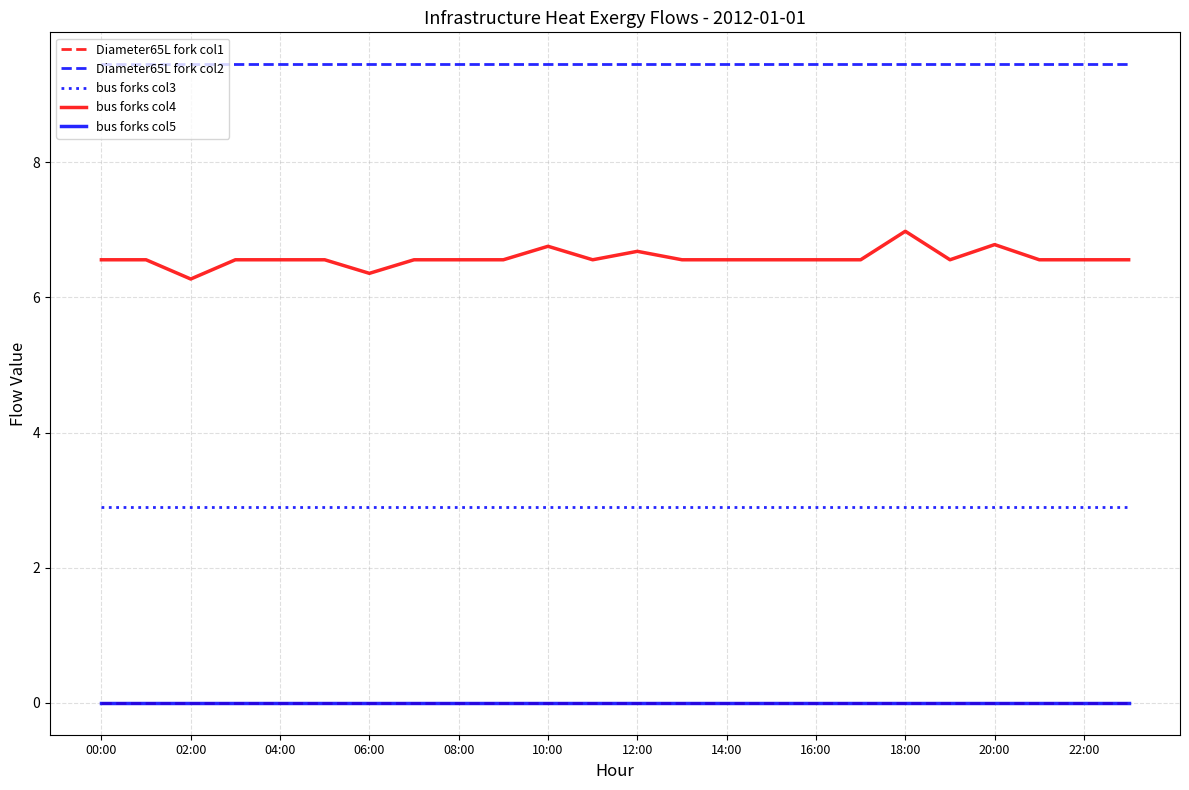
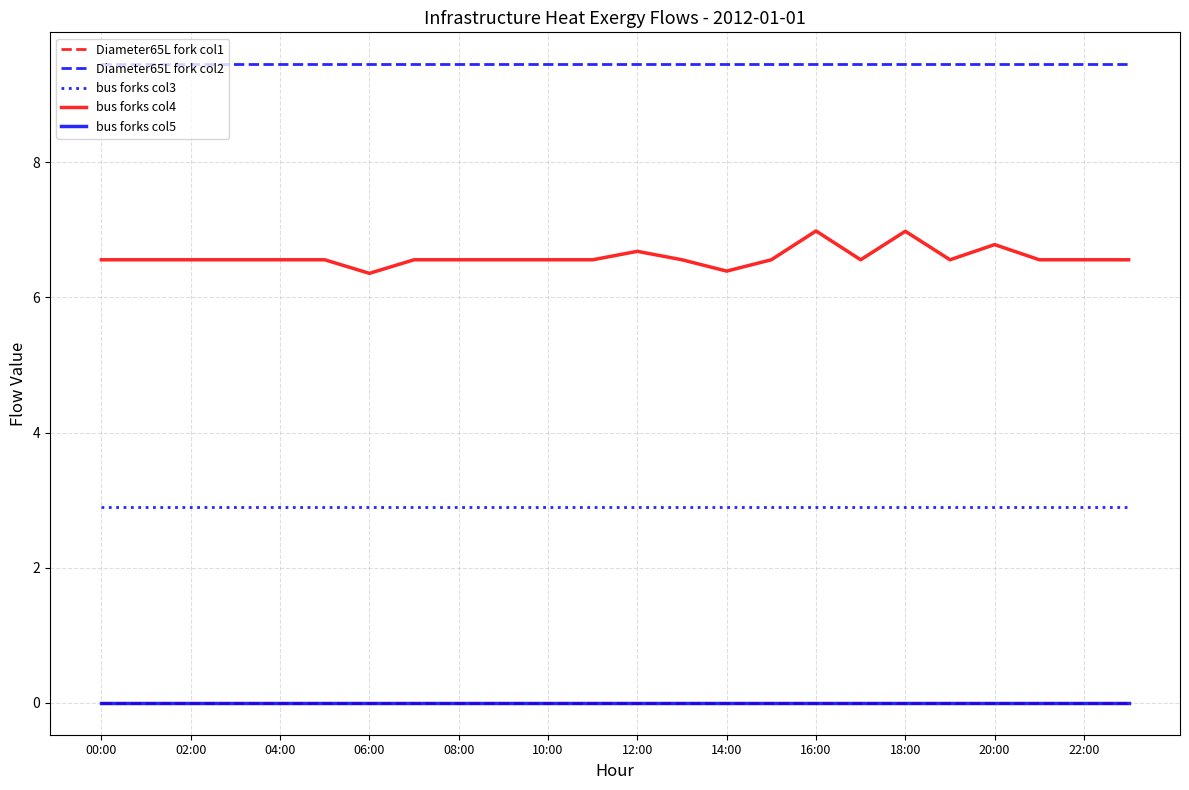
  {
    "bus forks col4": {
      "00:00": 6.6,
-     "02:00": 6.3,
+     "02:00": 6.6,
      "04:00": 6.6,
      "06:00": 6.4,
      "08:00": 6.6,
-     "10:00": 6.8,
+     "10:00": 6.6,
      "12:00": 6.7,
-     "14:00": 6.6,
-     "16:00": 6.6,
+     "14:00": 6.4,
+     "16:00": 7.0,
      "18:00": 7.0,
      "20:00": 6.8,
      "22:00": 6.6
    }
  }
